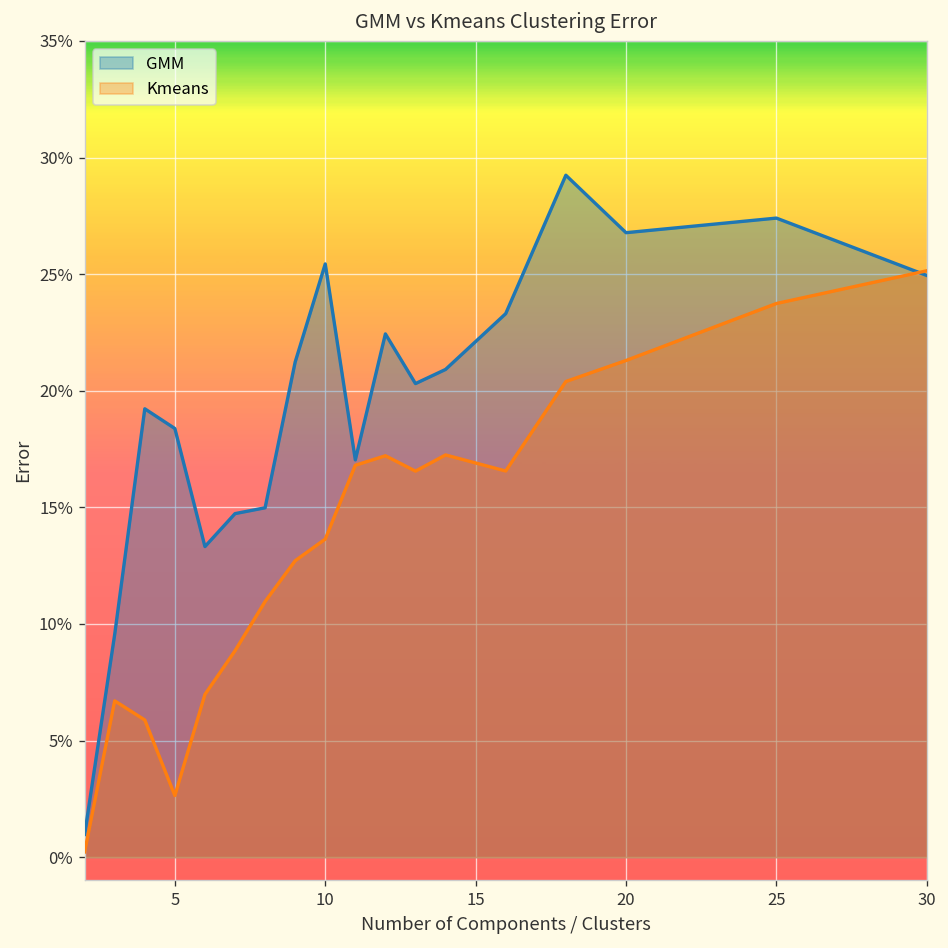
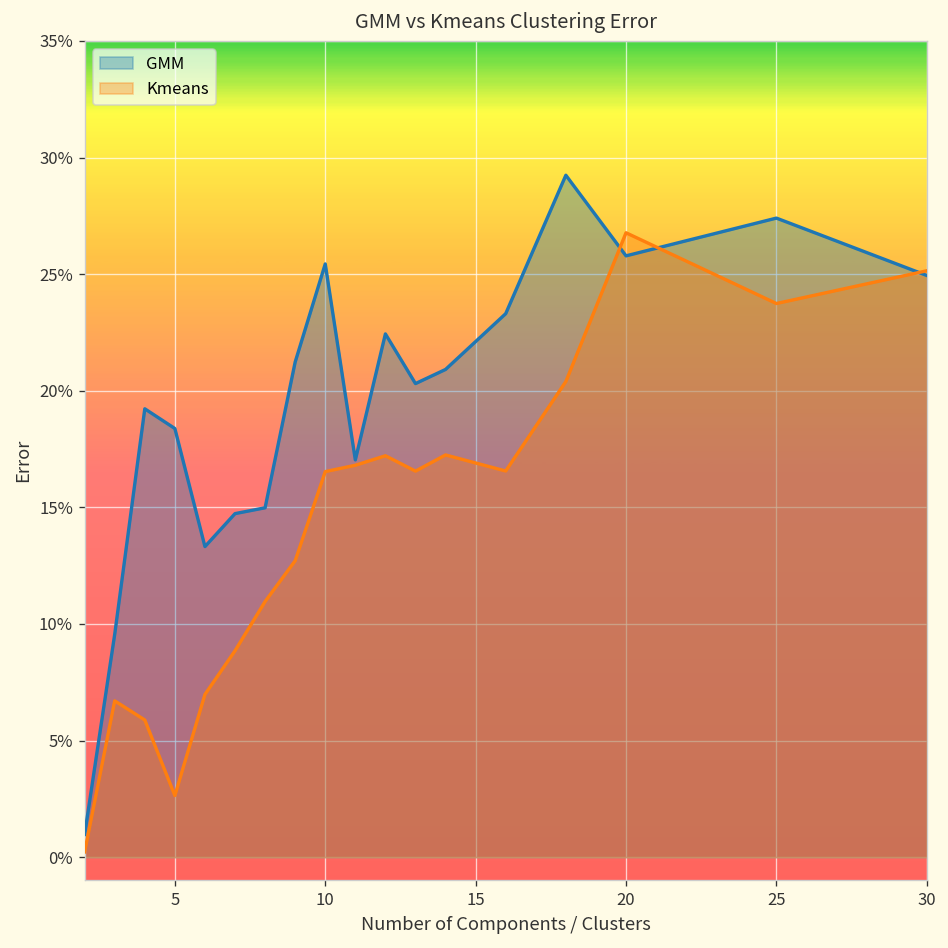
  {
    "GMM": {
      "5": "18.4%",
      "10": "25.4%",
-     "20": "26.8%",
+     "20": "25.8%",
      "25": "27.4%",
      "30": "24.9%"
    },
    "Kmeans": {
      "5": "2.6%",
-     "10": "13.6%",
-     "20": "21.3%",
+     "10": "16.5%",
+     "20": "26.8%",
      "25": "23.7%",
      "30": "25.1%"
    }
  }
